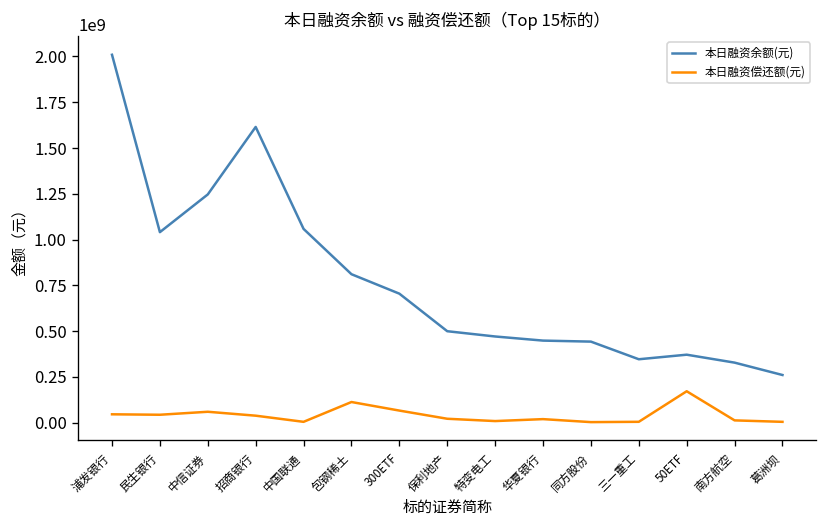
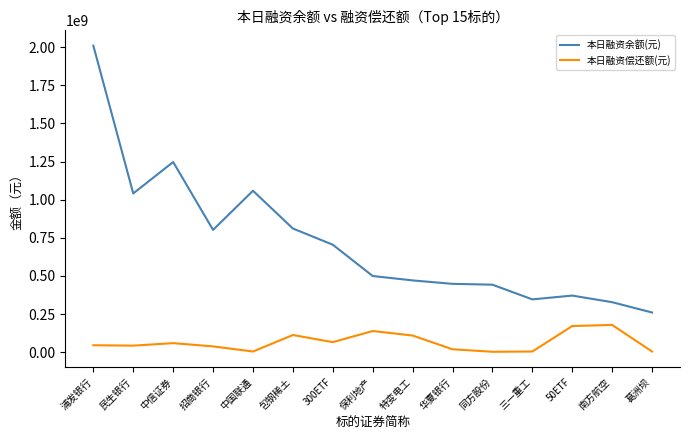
  {
    "本日融资余额(元)": {
      "浦发银行": 2010000000,
      "民生银行": 1040000000,
      "中信证券": 1250000000,
-     "招商银行": 1620000000,
+     "招商银行": 800000000,
      "中国联通": 1060000000,
      "包钢稀土": 810000000,
      "300ETF": 700000000,
      "保利地产": 500000000,
      "特变电工": 470000000,
      "华夏银行": 450000000,
      "同方股份": 440000000,
      "三一重工": 350000000,
      "50ETF": 370000000,
      "南方航空": 330000000,
      "葛洲坝": 260000000
    },
    "本日融资偿还额(元)": {
      "浦发银行": 50000000,
      "民生银行": 40000000,
      "中信证券": 60000000,
      "招商银行": 40000000,
      "中国联通": 10000000,
      "包钢稀土": 110000000,
      "300ETF": 70000000,
-     "保利地产": 20000000,
-     "特变电工": 10000000,
+     "保利地产": 140000000,
+     "特变电工": 110000000,
      "华夏银行": 20000000,
      "同方股份": 0,
      "三一重工": 10000000,
      "50ETF": 170000000,
-     "南方航空": 10000000,
+     "南方航空": 180000000,
      "葛洲坝": 10000000
    }
  }
